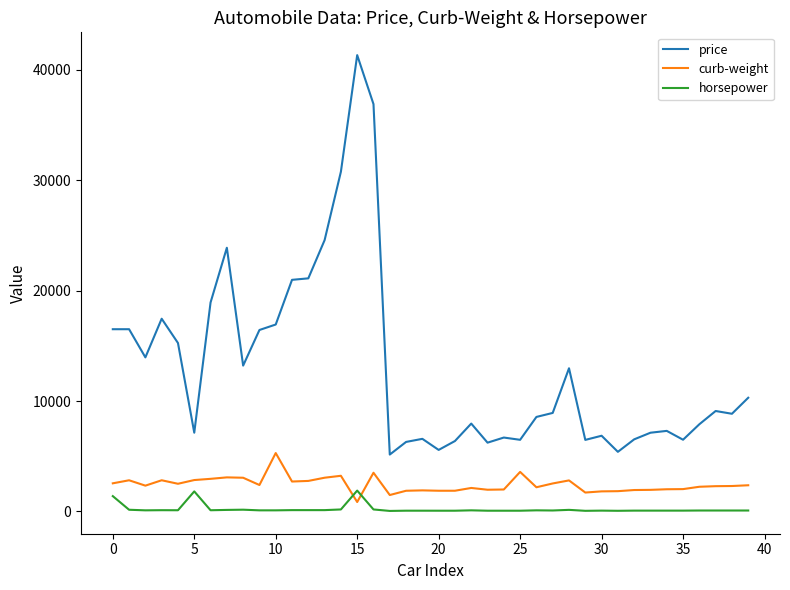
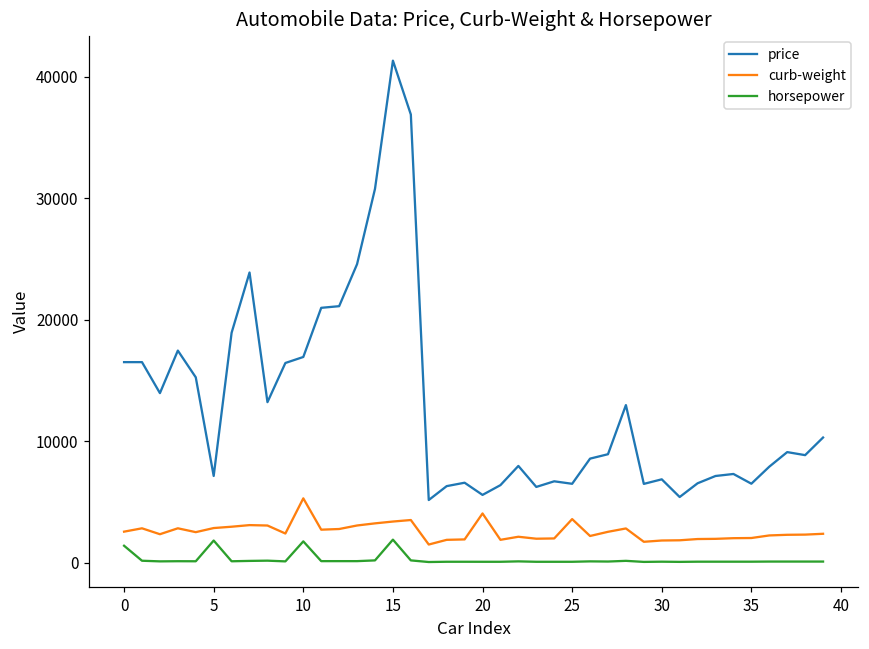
  {
    "price": {
      "0": 16500,
      "5": 7100,
      "10": 16900,
      "15": 41300,
      "20": 5600,
      "25": 6500,
      "30": 6900,
      "35": 6500
    },
    "curb-weight": {
      "0": 2500,
      "5": 2800,
      "10": 5300,
-     "15": 900,
-     "20": 1900,
+     "15": 3400,
+     "20": 4000,
      "25": 3600,
      "30": 1800,
      "35": 2000
    },
    "horsepower": {
      "0": 1400,
      "5": 1800,
-     "10": 100,
+     "10": 1700,
      "15": 1900,
      "20": 100,
      "25": 100,
      "30": 100,
      "35": 100
    }
  }
